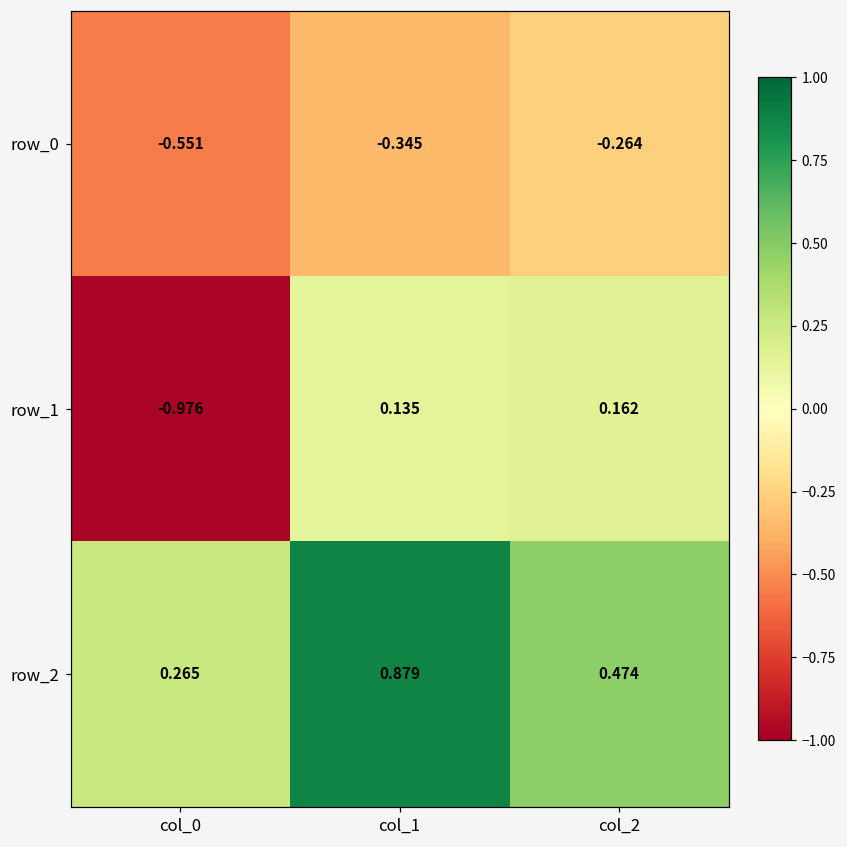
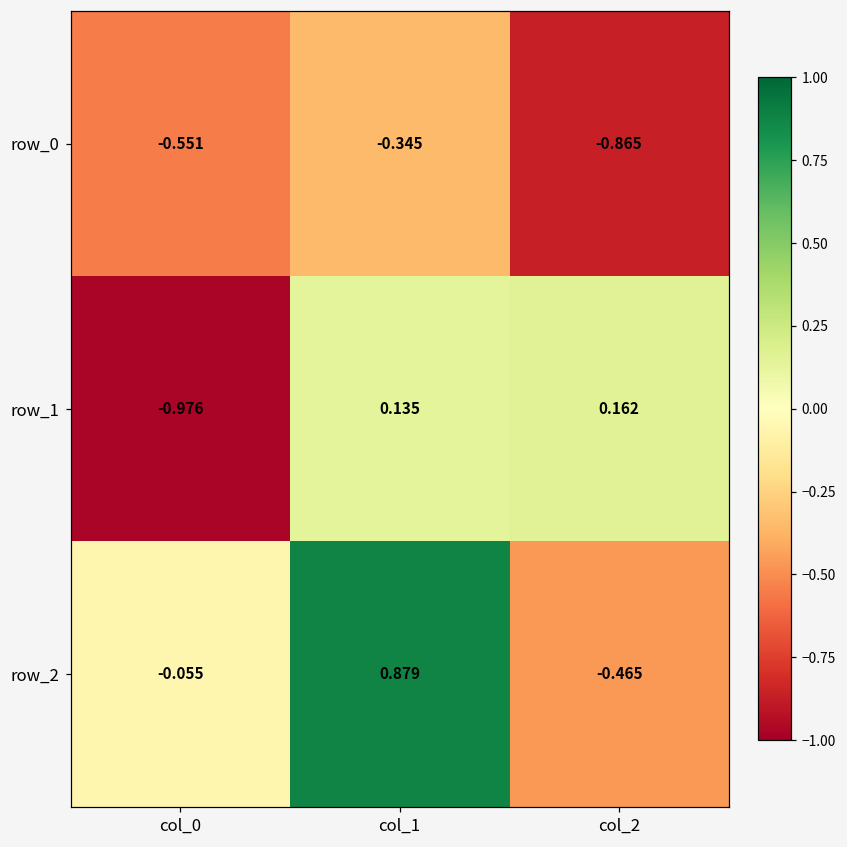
  {
    "row_0": {
      "col_0": -0.551,
      "col_1": -0.345,
-     "col_2": -0.264
+     "col_2": -0.865
    },
    "row_1": {
      "col_0": -0.976,
      "col_1": 0.135,
      "col_2": 0.162
    },
    "row_2": {
-     "col_0": 0.265,
+     "col_0": -0.055,
      "col_1": 0.879,
-     "col_2": 0.474
+     "col_2": -0.465
    }
  }
